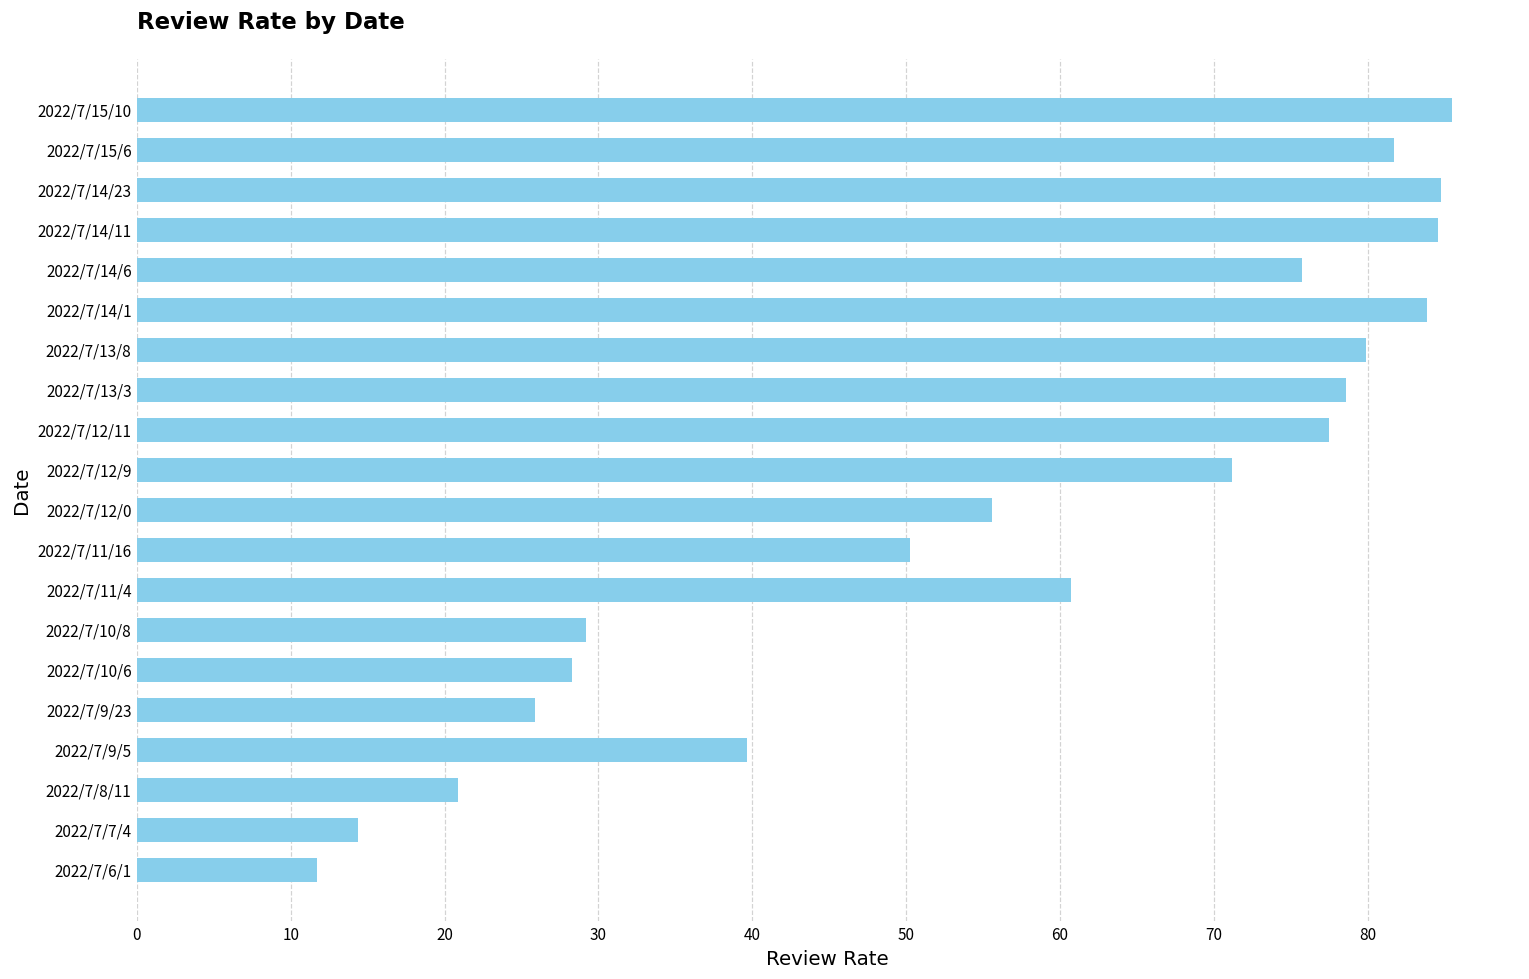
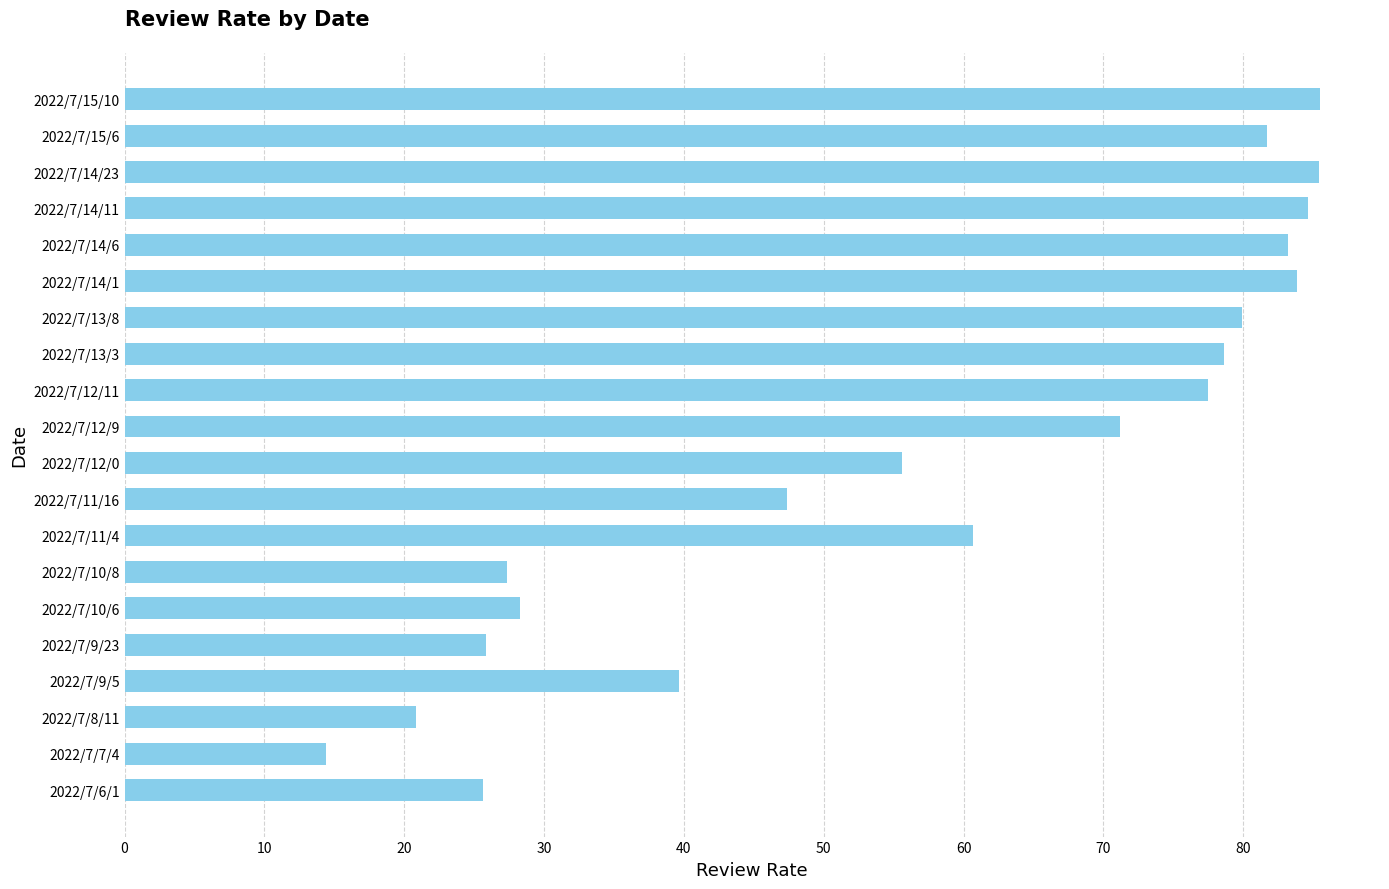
  {
    "2022/7/15/10": 85.5,
    "2022/7/15/6": 81.7,
-   "2022/7/14/23": 84.8,
+   "2022/7/14/23": 85.4,
    "2022/7/14/11": 84.6,
-   "2022/7/14/6": 75.8,
+   "2022/7/14/6": 83.2,
    "2022/7/14/1": 83.9,
    "2022/7/13/8": 79.9,
    "2022/7/13/3": 78.6,
    "2022/7/12/11": 77.5,
    "2022/7/12/9": 71.2,
    "2022/7/12/0": 55.6,
-   "2022/7/11/16": 50.3,
+   "2022/7/11/16": 47.4,
    "2022/7/11/4": 60.7,
-   "2022/7/10/8": 29.2,
+   "2022/7/10/8": 27.3,
    "2022/7/10/6": 28.3,
    "2022/7/9/23": 25.9,
    "2022/7/9/5": 39.6,
    "2022/7/8/11": 20.8,
    "2022/7/7/4": 14.4,
-   "2022/7/6/1": 11.7
+   "2022/7/6/1": 25.6
  }
